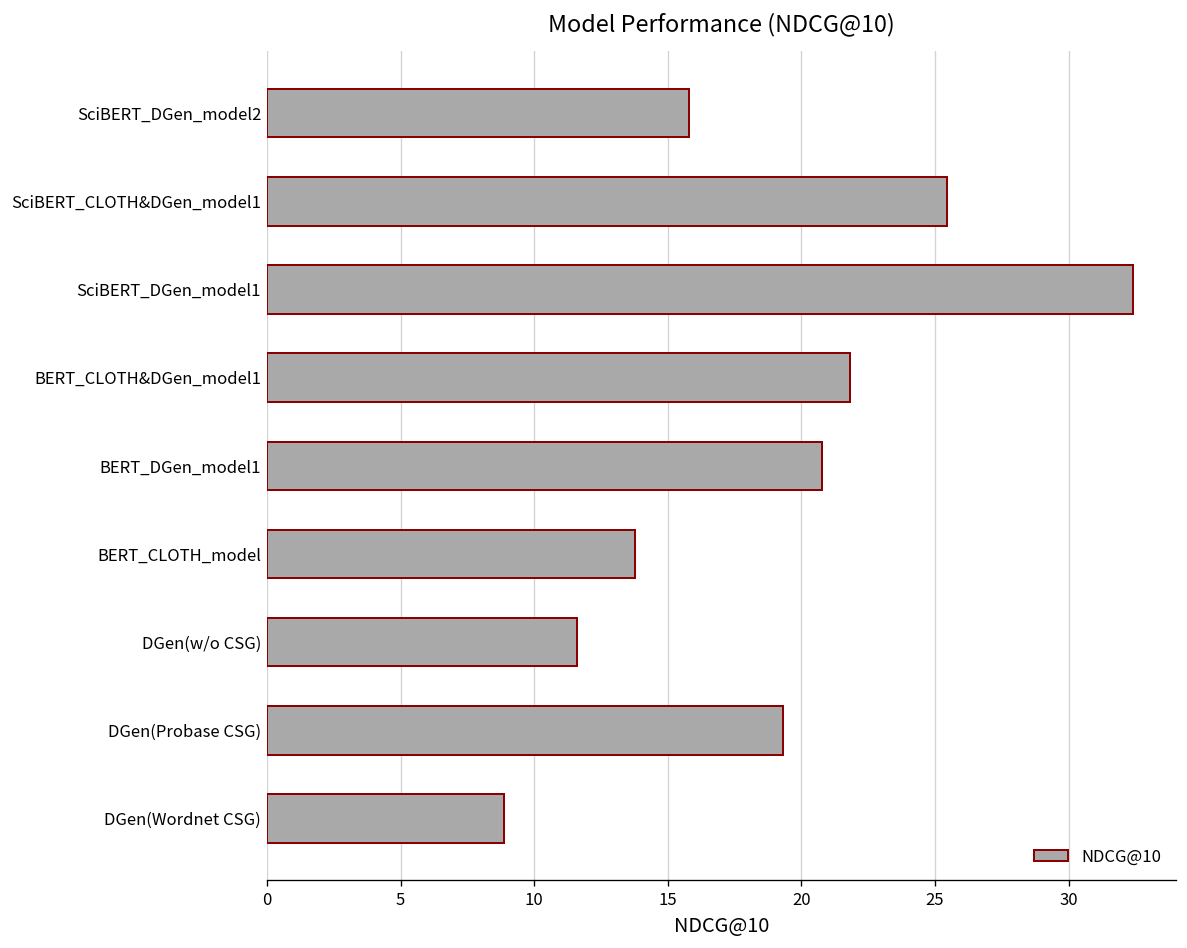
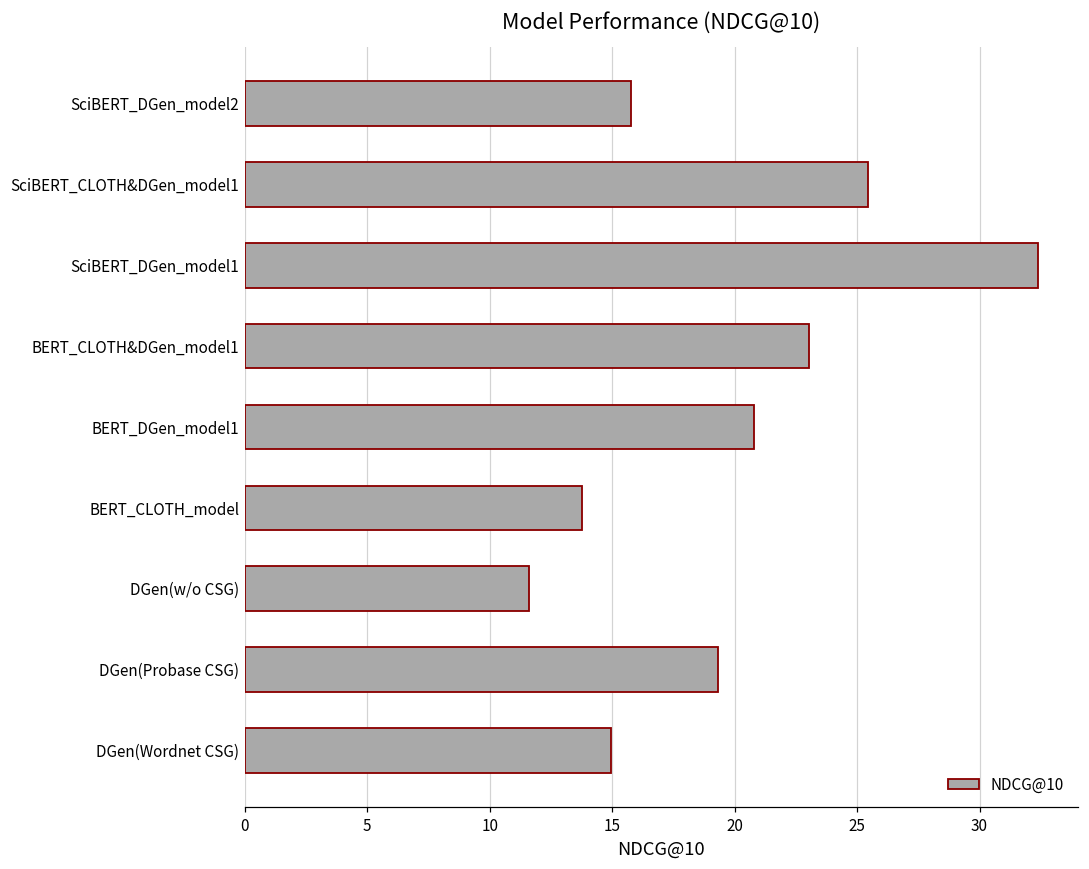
  {
    "SciBERT_DGen_model2": 15.8,
    "SciBERT_CLOTH&DGen_model1": 25.4,
    "SciBERT_DGen_model1": 32.4,
-   "BERT_CLOTH&DGen_model1": 21.8,
+   "BERT_CLOTH&DGen_model1": 23.0,
    "BERT_DGen_model1": 20.8,
    "BERT_CLOTH_model": 13.8,
    "DGen(w/o CSG)": 11.6,
    "DGen(Probase CSG)": 19.3,
-   "DGen(Wordnet CSG)": 8.9
+   "DGen(Wordnet CSG)": 14.9
  }
